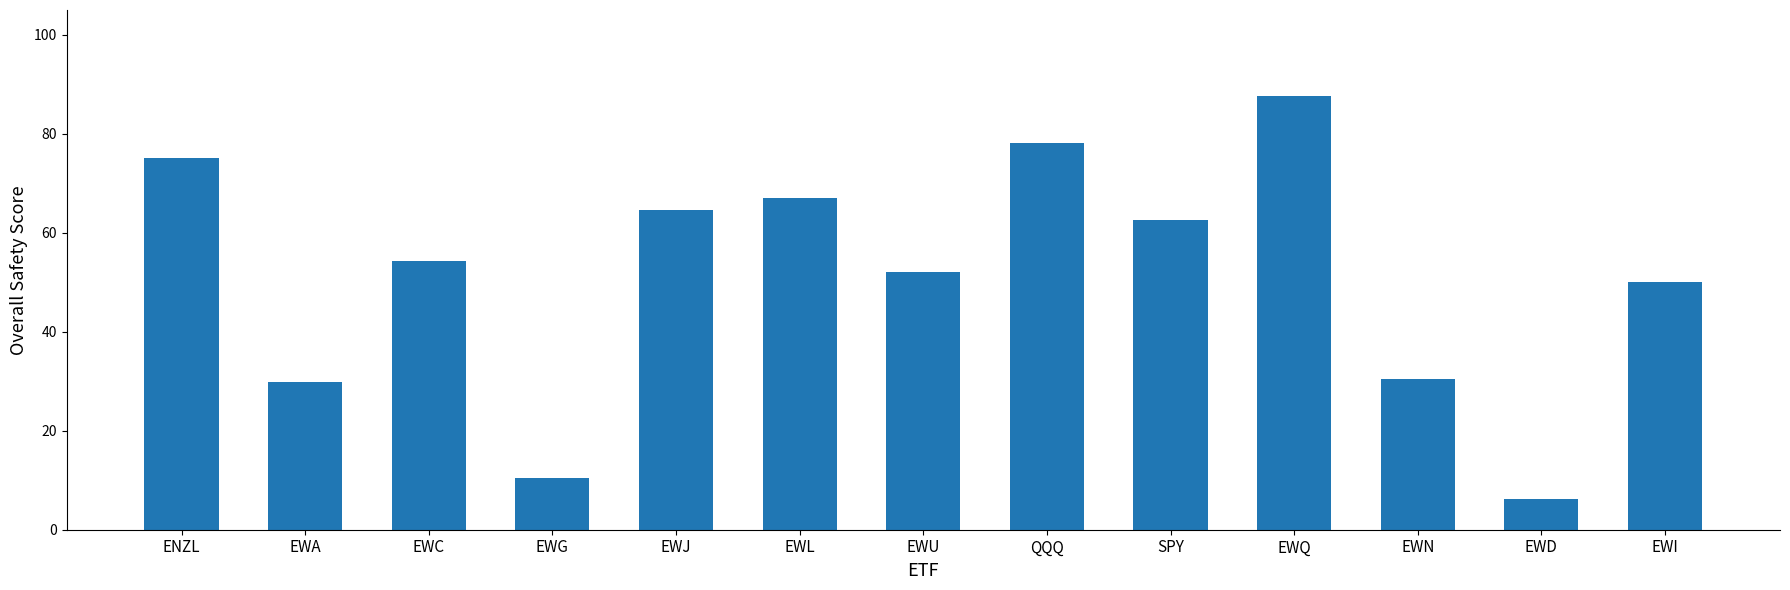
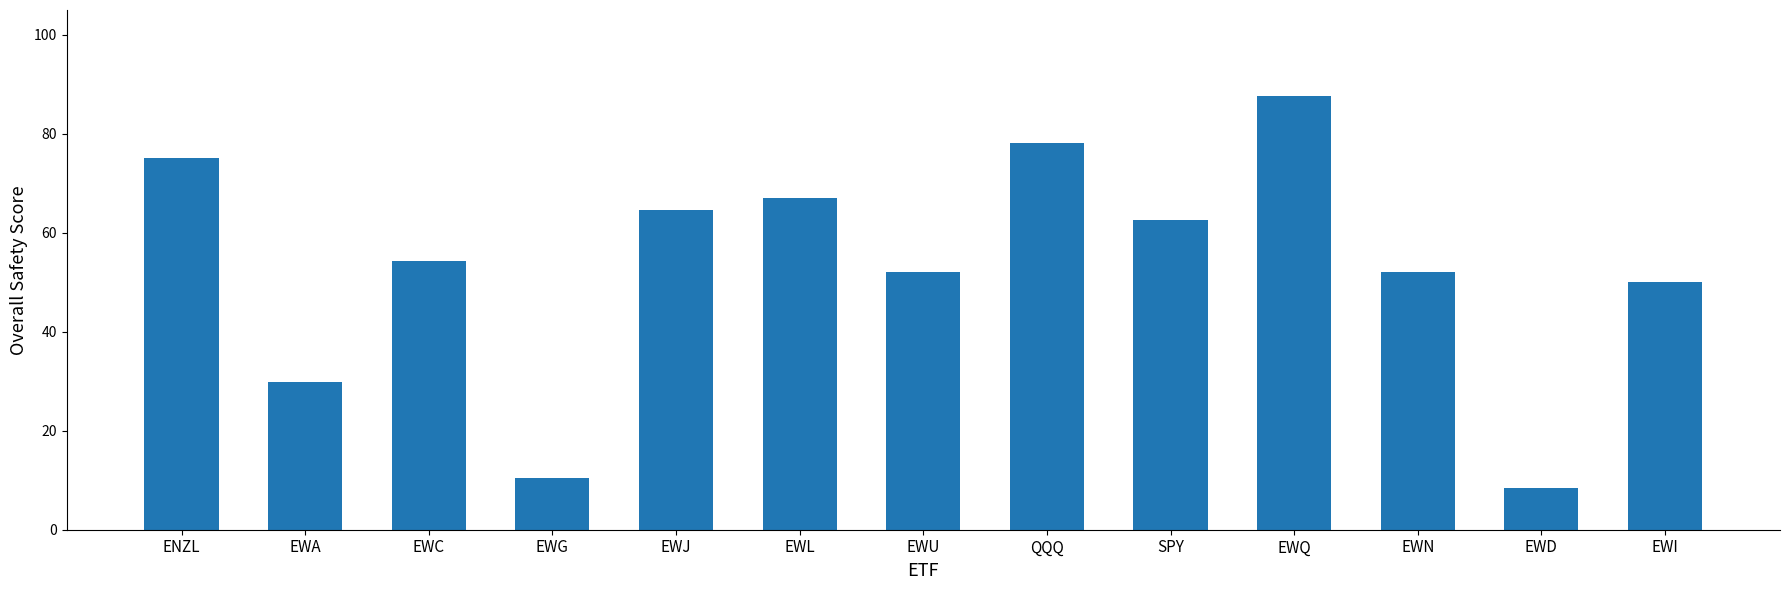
  {
    "ENZL": 75,
    "EWA": 30,
    "EWC": 54,
    "EWG": 11,
    "EWJ": 65,
    "EWL": 67,
    "EWU": 52,
    "QQQ": 78,
    "SPY": 63,
    "EWQ": 88,
-   "EWN": 30,
-   "EWD": 6,
+   "EWN": 52,
+   "EWD": 8,
    "EWI": 50
  }
